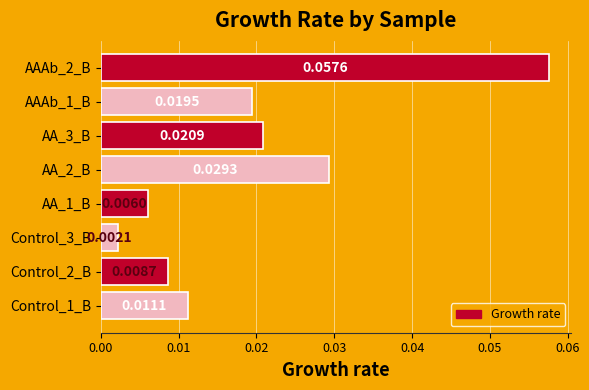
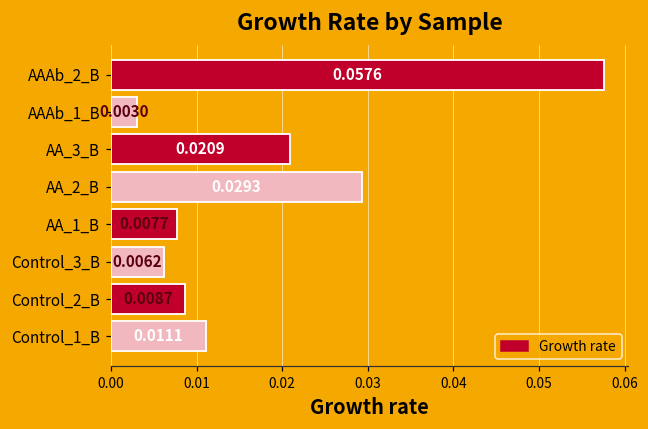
  {
    "AAAb_2_B": 0.0576,
-   "AAAb_1_B": 0.0195,
+   "AAAb_1_B": 0.0030,
    "AA_3_B": 0.0209,
    "AA_2_B": 0.0293,
-   "AA_1_B": 0.0060,
-   "Control_3_B": 0.0021,
+   "AA_1_B": 0.0077,
+   "Control_3_B": 0.0062,
    "Control_2_B": 0.0087,
    "Control_1_B": 0.0111
  }
